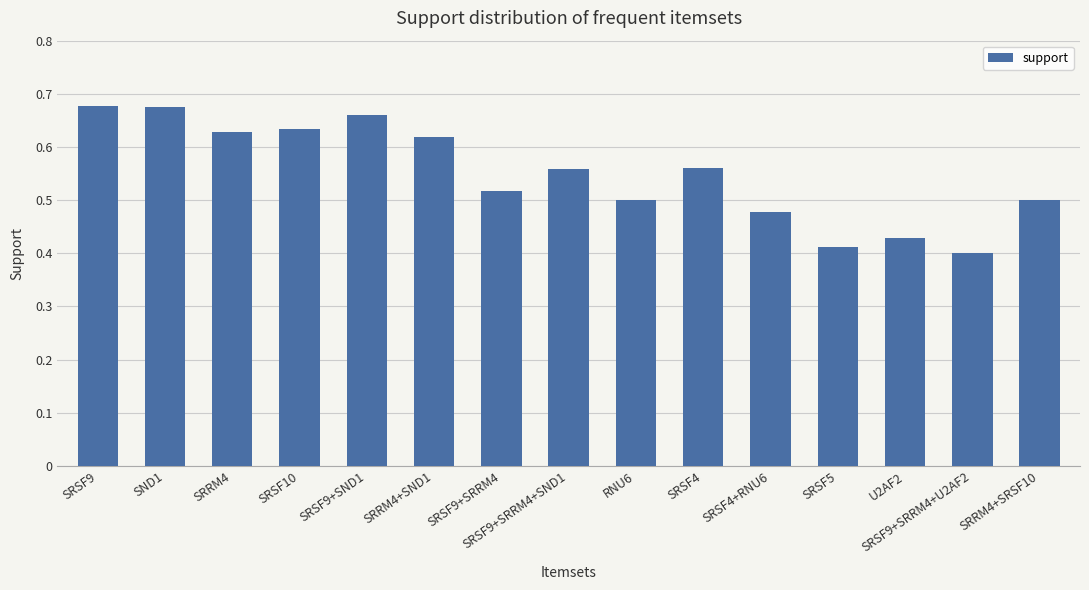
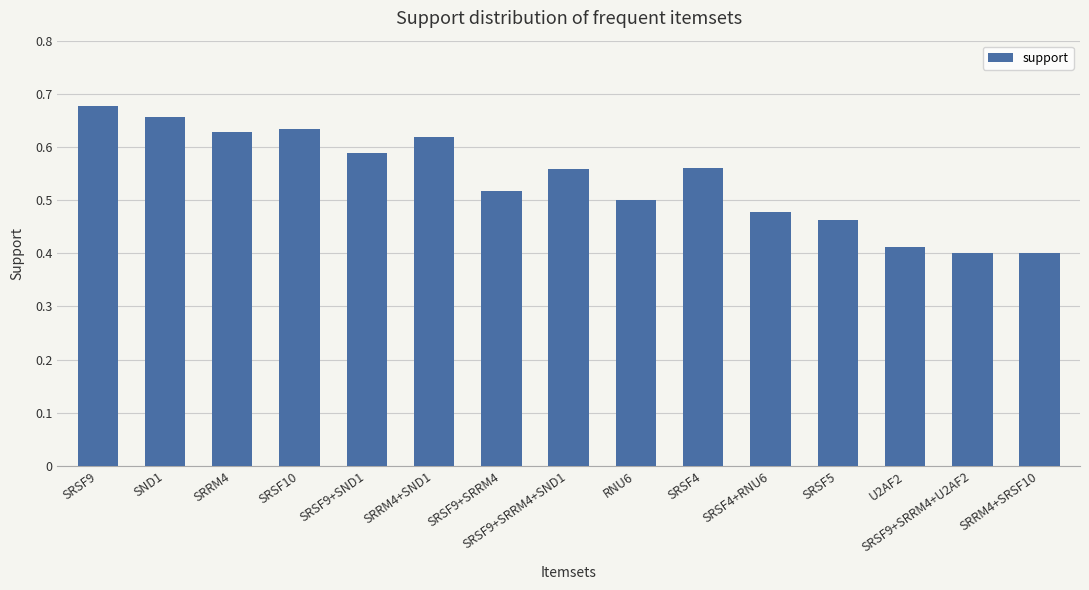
  {
    "SRSF9": 0.68,
-   "SND1": 0.68,
+   "SND1": 0.66,
    "SRRM4": 0.63,
    "SRSF10": 0.63,
-   "SRSF9+SND1": 0.66,
+   "SRSF9+SND1": 0.59,
    "SRRM4+SND1": 0.62,
    "SRSF9+SRRM4": 0.52,
    "SRSF9+SRRM4+SND1": 0.56,
    "RNU6": 0.50,
    "SRSF4": 0.56,
    "SRSF4+RNU6": 0.48,
-   "SRSF5": 0.41,
-   "U2AF2": 0.43,
+   "SRSF5": 0.46,
+   "U2AF2": 0.41,
    "SRSF9+SRRM4+U2AF2": 0.40,
-   "SRRM4+SRSF10": 0.5
+   "SRRM4+SRSF10": 0.4
  }
